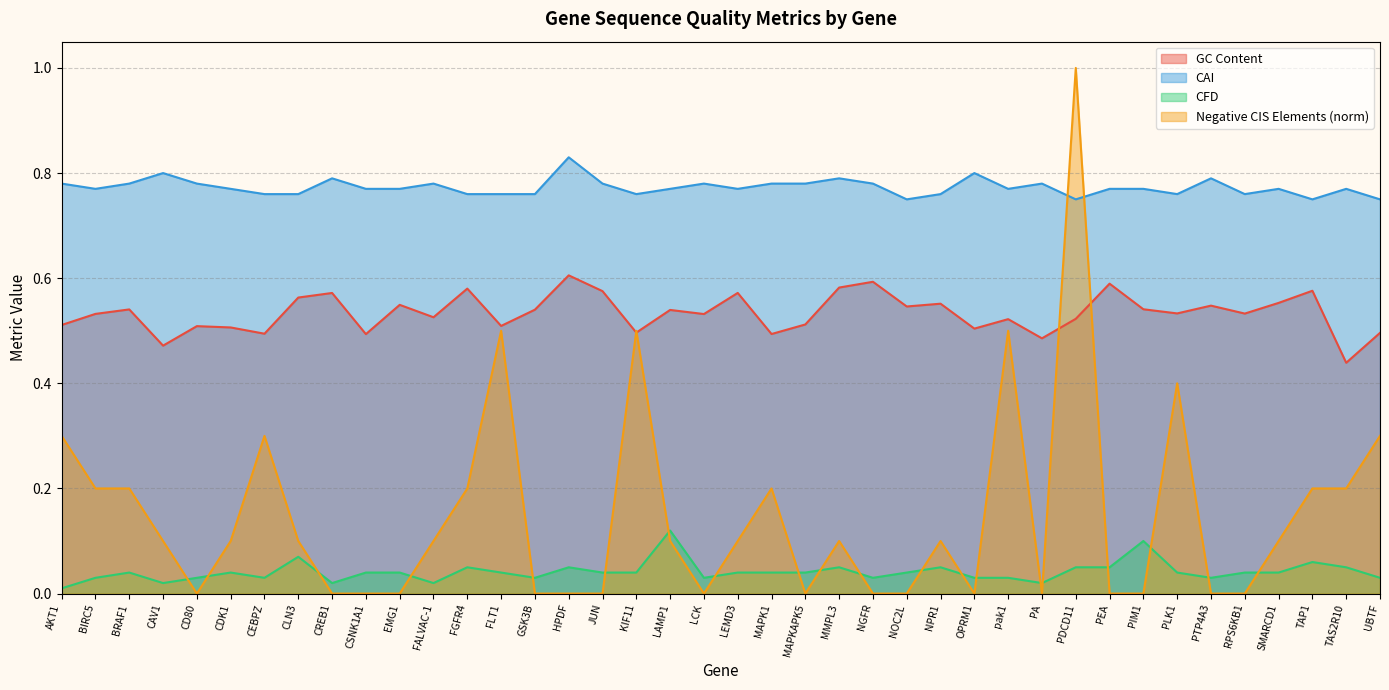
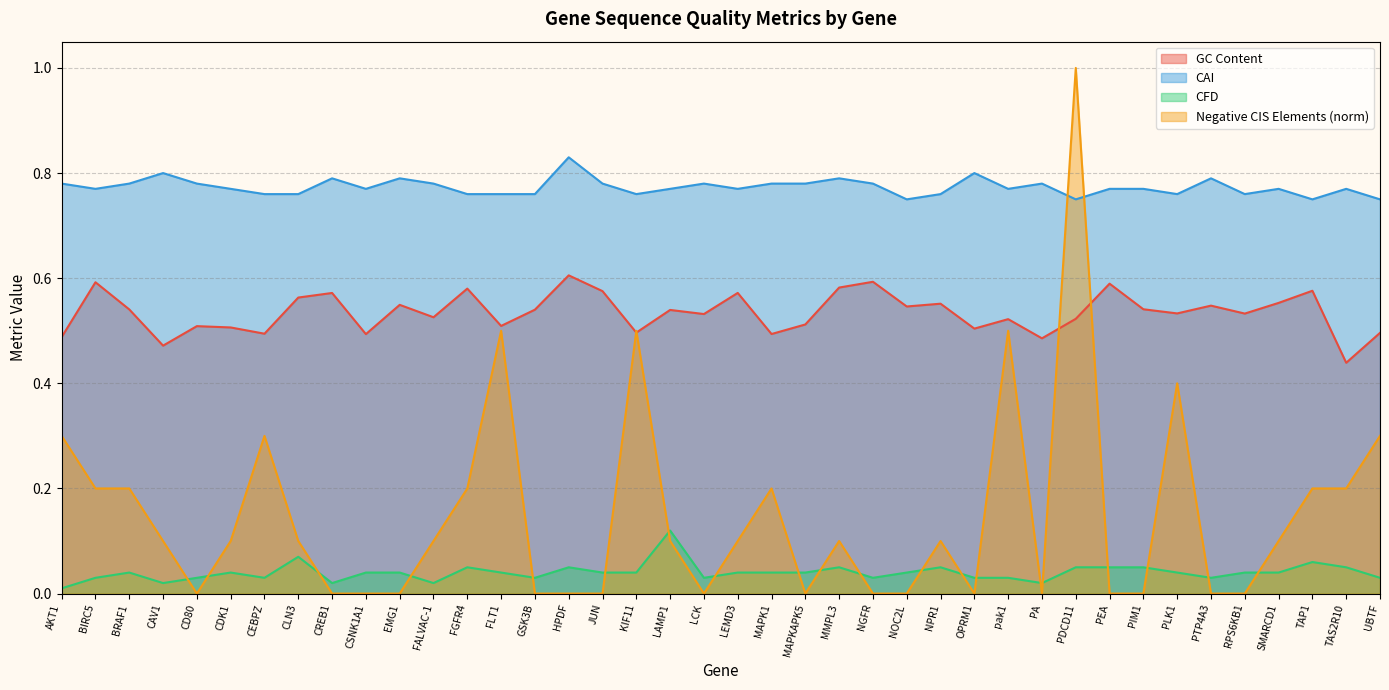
  {
    "GC Content": {
-     "AKT1": 0.51,
-     "BIRC5": 0.53,
+     "AKT1": 0.49,
+     "BIRC5": 0.59,
      "BRAF1": 0.54,
      "CAV1": 0.47,
      "CD80": 0.51,
      "CDK1": 0.51,
      "CEBPZ": 0.49,
      "CLN3": 0.56,
      "CREB1": 0.57,
      "CSNK1A1": 0.49,
      "EMG1": 0.55,
      "FALVAC-1": 0.53,
      "FGFR4": 0.58,
      "FLT1": 0.51,
      "GSK3B": 0.54,
      "HPDF": 0.61,
      "JUN": 0.58,
      "LAMP1": 0.54,
      "LCK": 0.53,
      "LEMD3": 0.57,
      "MAPK1": 0.49,
      "MAPKAPK5": 0.51,
      "MMPL3": 0.58,
      "NGFR": 0.59,
      "NOC2L": 0.55,
      "NPR1": 0.55,
      "OPRM1": 0.50,
      "pak1": 0.52,
      "PA": 0.49,
      "PDCD11": 0.52,
      "PEA": 0.59,
      "PIM1": 0.54,
      "PLK1": 0.53,
      "PTP4A3": 0.55,
      "RPS6KB1": 0.53,
      "SMARCD1": 0.55,
      "TAP1": 0.58,
      "TAS2R10": 0.44,
      "UBTF": 0.50
    },
    "CAI": {
      "AKT1": 0.78,
      "BIRC5": 0.77,
      "BRAF1": 0.78,
      "CAV1": 0.80,
      "CD80": 0.78,
      "CDK1": 0.77,
      "CEBPZ": 0.76,
      "CLN3": 0.76,
      "CREB1": 0.79,
      "CSNK1A1": 0.77,
-     "EMG1": 0.77,
+     "EMG1": 0.79,
      "FALVAC-1": 0.78,
      "FGFR4": 0.76,
      "FLT1": 0.76,
      "GSK3B": 0.76,
      "HPDF": 0.83,
      "JUN": 0.78,
      "KIF11": 0.76,
      "LAMP1": 0.77,
      "LCK": 0.78,
      "LEMD3": 0.77,
      "MAPK1": 0.78,
      "MAPKAPK5": 0.78,
      "MMPL3": 0.79,
      "NGFR": 0.78,
      "NOC2L": 0.75,
      "NPR1": 0.76,
      "OPRM1": 0.80,
      "pak1": 0.77,
      "PA": 0.78,
      "PDCD11": 0.75,
      "PEA": 0.77,
      "PIM1": 0.77,
      "PLK1": 0.76,
      "PTP4A3": 0.79,
      "RPS6KB1": 0.76,
      "SMARCD1": 0.77,
      "TAP1": 0.75,
      "TAS2R10": 0.77,
      "UBTF": 0.75
    },
    "CFD": {
      "AKT1": 0.01,
      "BIRC5": 0.03,
      "BRAF1": 0.04,
      "CAV1": 0.02,
      "CD80": 0.03,
      "CDK1": 0.04,
      "CEBPZ": 0.03,
      "CLN3": 0.07,
      "CREB1": 0.02,
      "CSNK1A1": 0.04,
      "EMG1": 0.04,
      "FALVAC-1": 0.02,
      "FGFR4": 0.05,
      "FLT1": 0.04,
      "GSK3B": 0.03,
      "HPDF": 0.05,
      "JUN": 0.04,
      "KIF11": 0.04,
      "LAMP1": 0.12,
      "LCK": 0.03,
      "LEMD3": 0.04,
      "MAPK1": 0.04,
      "MAPKAPK5": 0.04,
      "MMPL3": 0.05,
      "NGFR": 0.03,
      "NOC2L": 0.04,
      "NPR1": 0.05,
      "OPRM1": 0.03,
      "pak1": 0.03,
      "PA": 0.02,
      "PDCD11": 0.05,
      "PEA": 0.05,
-     "PIM1": 0.10,
+     "PIM1": 0.05,
      "PLK1": 0.04,
      "PTP4A3": 0.03,
      "RPS6KB1": 0.04,
      "SMARCD1": 0.04,
      "TAP1": 0.06,
      "TAS2R10": 0.05,
      "UBTF": 0.03
    },
    "Negative CIS Elements (norm)": {
      "AKT1": 0.30,
      "BIRC5": 0.20,
      "BRAF1": 0.20,
      "CAV1": 0.10,
      "CD80": 0.00,
      "CDK1": 0.10,
      "CEBPZ": 0.30,
      "CLN3": 0.10,
      "CREB1": 0.00,
      "CSNK1A1": 0.00,
      "EMG1": 0.00,
      "FALVAC-1": 0.10,
      "FGFR4": 0.20,
      "FLT1": 0.50,
      "GSK3B": 0.00,
      "HPDF": 0.00,
      "JUN": 0.00,
      "LAMP1": 0.10,
      "LCK": 0.00,
      "LEMD3": 0.10,
      "MAPK1": 0.20,
      "MAPKAPK5": 0.00,
      "MMPL3": 0.10,
      "NGFR": 0.00,
      "NOC2L": 0.00,
      "NPR1": 0.10,
      "OPRM1": 0.00,
      "pak1": 0.50,
      "PA": 0.00,
      "PDCD11": 1.00,
      "PEA": 0.00,
      "PIM1": 0.00,
      "PLK1": 0.40,
      "PTP4A3": 0.00,
      "RPS6KB1": 0.00,
      "SMARCD1": 0.10,
      "TAP1": 0.20,
      "TAS2R10": 0.20,
      "UBTF": 0.30
    }
  }
